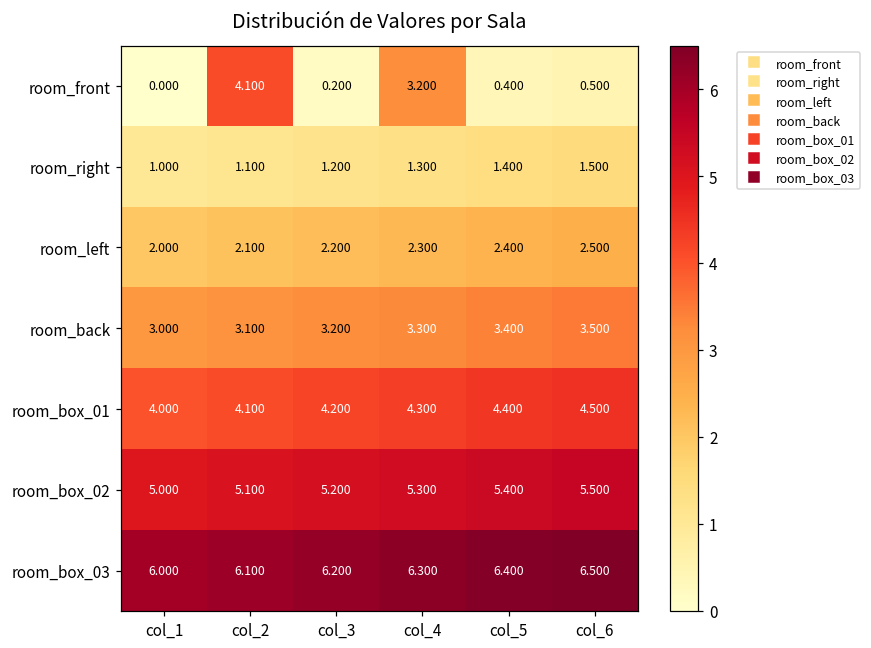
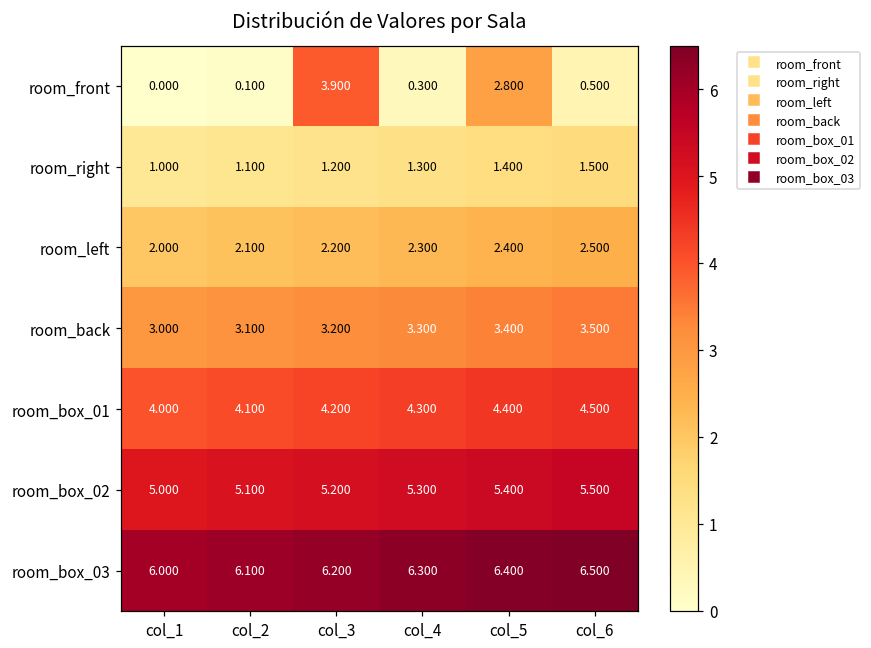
  {
    "room_front": {
      "col_1": 0.000,
-     "col_2": 4.100,
-     "col_3": 0.200,
-     "col_4": 3.200,
-     "col_5": 0.400,
+     "col_2": 0.100,
+     "col_3": 3.900,
+     "col_4": 0.300,
+     "col_5": 2.800,
      "col_6": 0.500
    },
    "room_right": {
      "col_1": 1.000,
      "col_2": 1.100,
      "col_3": 1.200,
      "col_4": 1.300,
      "col_5": 1.400,
      "col_6": 1.500
    },
    "room_left": {
      "col_1": 2.000,
      "col_2": 2.100,
      "col_3": 2.200,
      "col_4": 2.300,
      "col_5": 2.400,
      "col_6": 2.500
    },
    "room_back": {
      "col_1": 3.000,
      "col_2": 3.100,
      "col_3": 3.200,
      "col_4": 3.300,
      "col_5": 3.400,
      "col_6": 3.500
    },
    "room_box_01": {
      "col_1": 4.000,
      "col_2": 4.100,
      "col_3": 4.200,
      "col_4": 4.300,
      "col_5": 4.400,
      "col_6": 4.500
    },
    "room_box_02": {
      "col_1": 5.000,
      "col_2": 5.100,
      "col_3": 5.200,
      "col_4": 5.300,
      "col_5": 5.400,
      "col_6": 5.500
    },
    "room_box_03": {
      "col_1": 6.000,
      "col_2": 6.100,
      "col_3": 6.200,
      "col_4": 6.300,
      "col_5": 6.400,
      "col_6": 6.500
    }
  }
